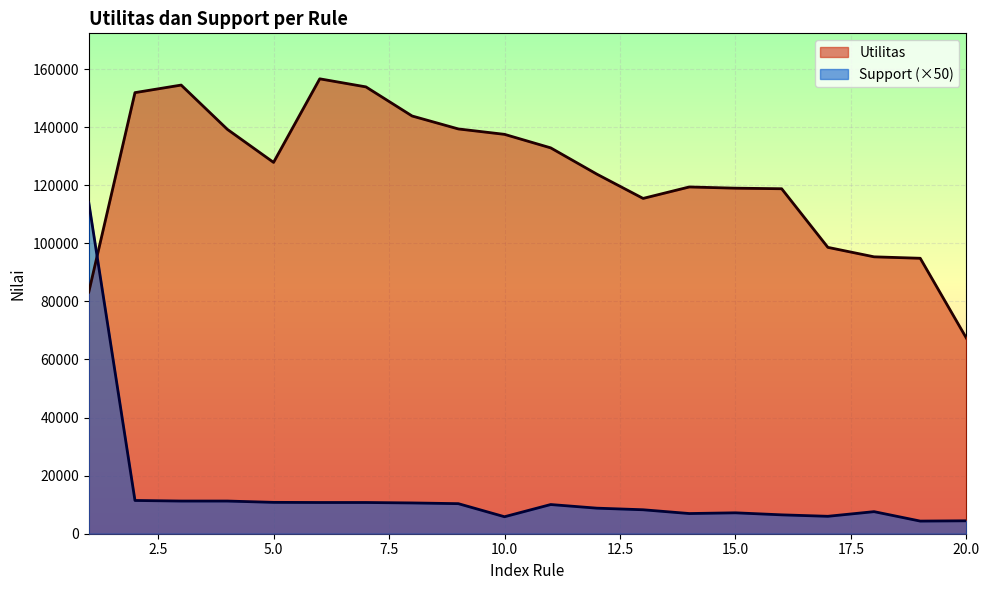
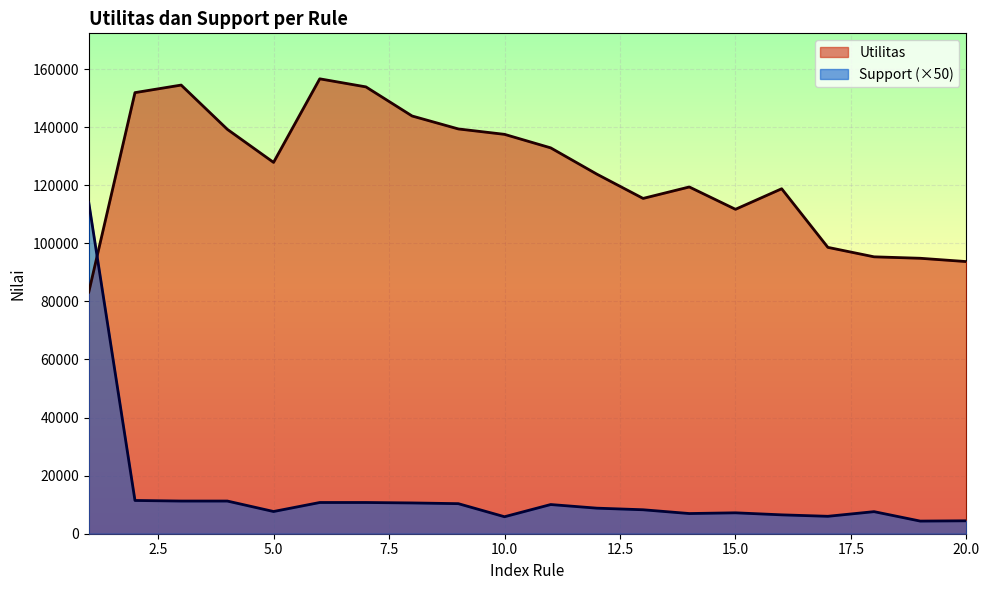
  {
    "Utilitas": {
      "5.0": 128000,
      "10.0": 138000,
-     "15.0": 119000,
-     "20.0": 67000
+     "15.0": 112000,
+     "20.0": 94000
    },
    "Support (×50)": {
-     "5.0": 11000,
+     "5.0": 8000,
      "10.0": 6000,
      "15.0": 7000,
      "20.0": 4000
    }
  }
